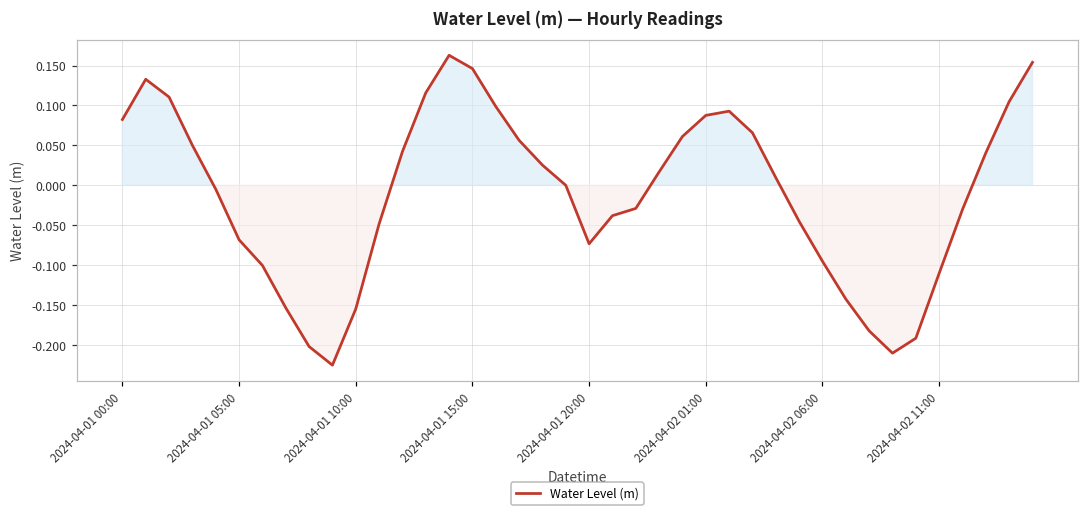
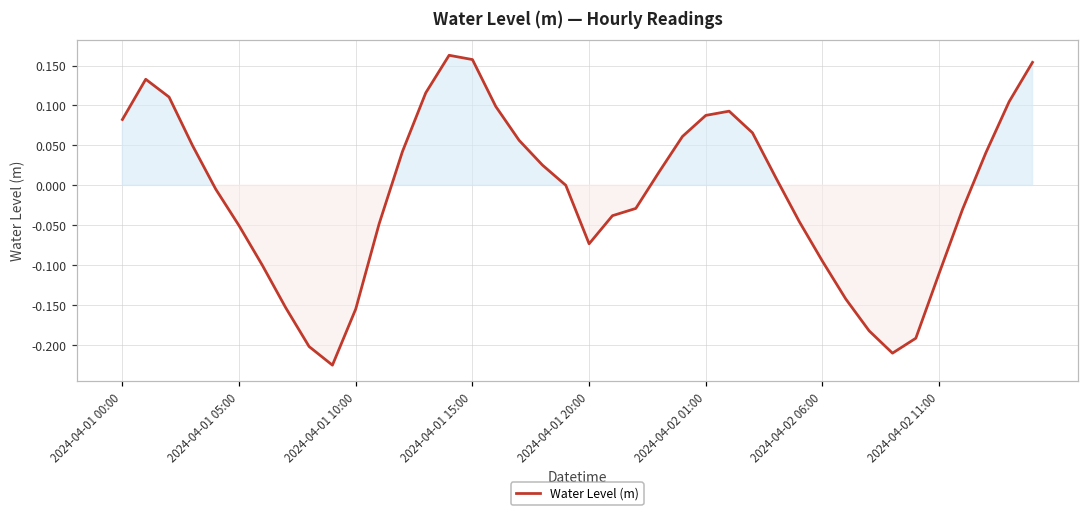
  {
    "2024-04-01 00:00": 0.08,
-   "2024-04-01 05:00": -0.07,
+   "2024-04-01 05:00": -0.05,
    "2024-04-01 10:00": -0.15,
-   "2024-04-01 15:00": 0.15,
+   "2024-04-01 15:00": 0.16,
    "2024-04-01 20:00": -0.07,
    "2024-04-02 01:00": 0.09,
    "2024-04-02 06:00": -0.10,
    "2024-04-02 11:00": -0.11
  }
